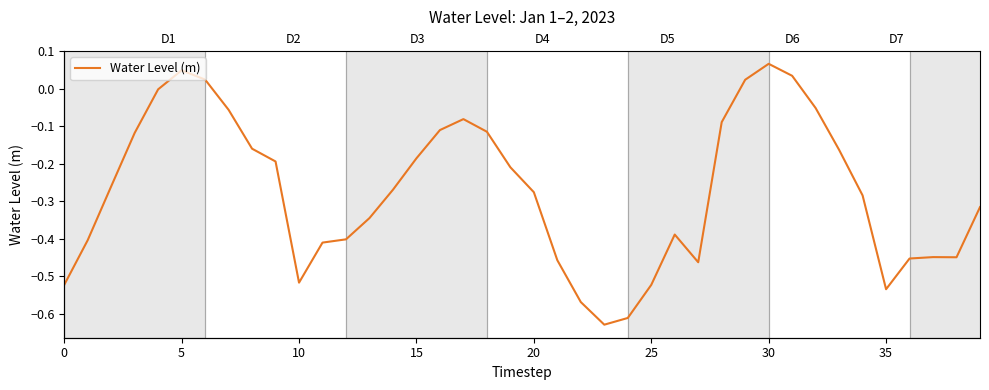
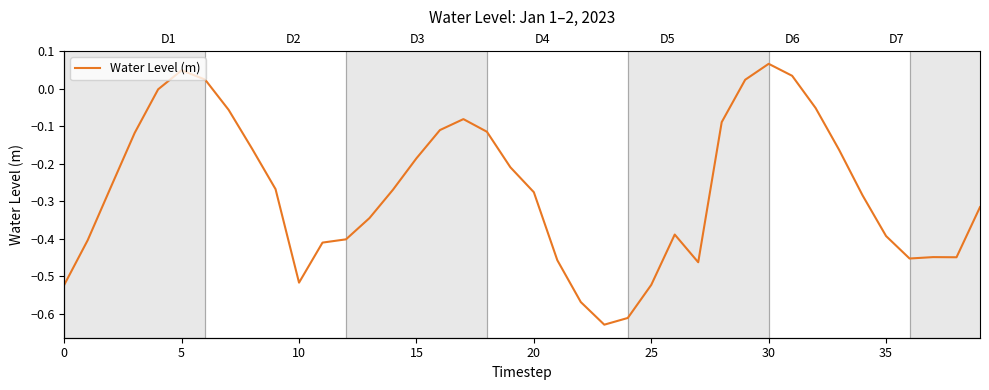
  {
    "0": -0.52,
    "D1": -0.12,
-   "D2": -0.19,
+   "D2": -0.27,
    "10": -0.52,
    "15": -0.19,
    "20": -0.28,
    "D4": -0.46,
    "25": -0.52,
    "D5": -0.46,
    "30": 0.07,
    "D6": -0.16,
-   "35": -0.53,
+   "35": -0.39,
    "D7": -0.45
  }
